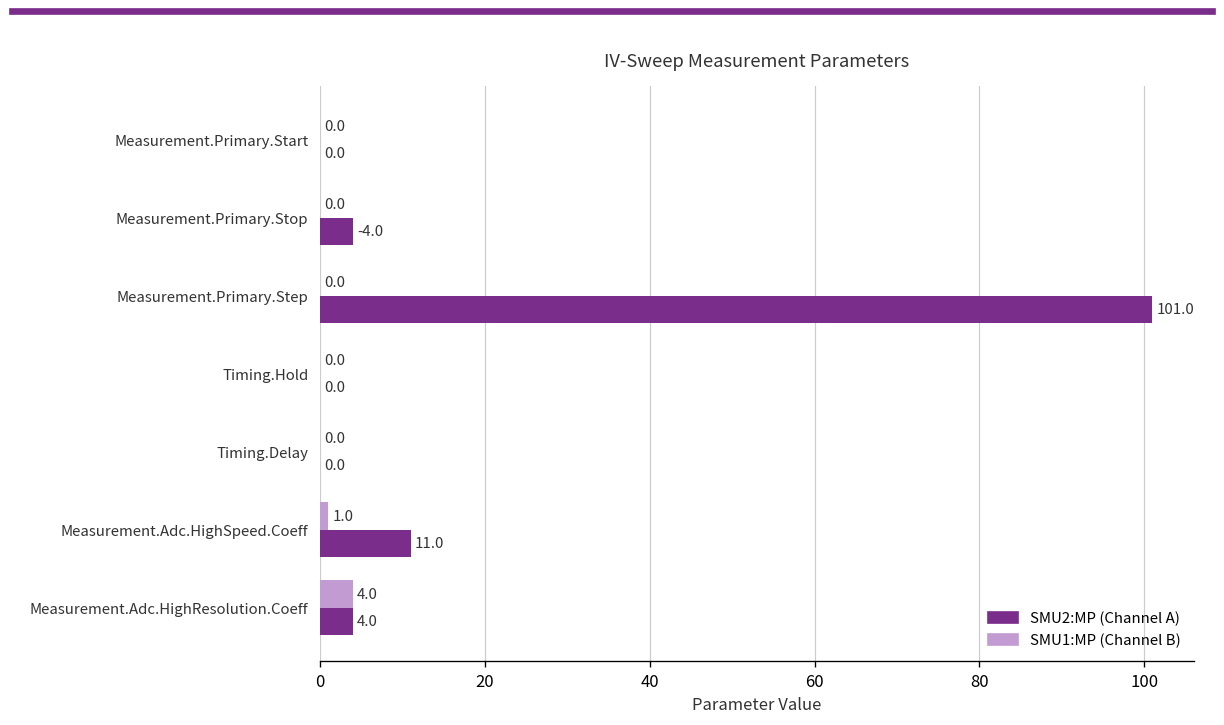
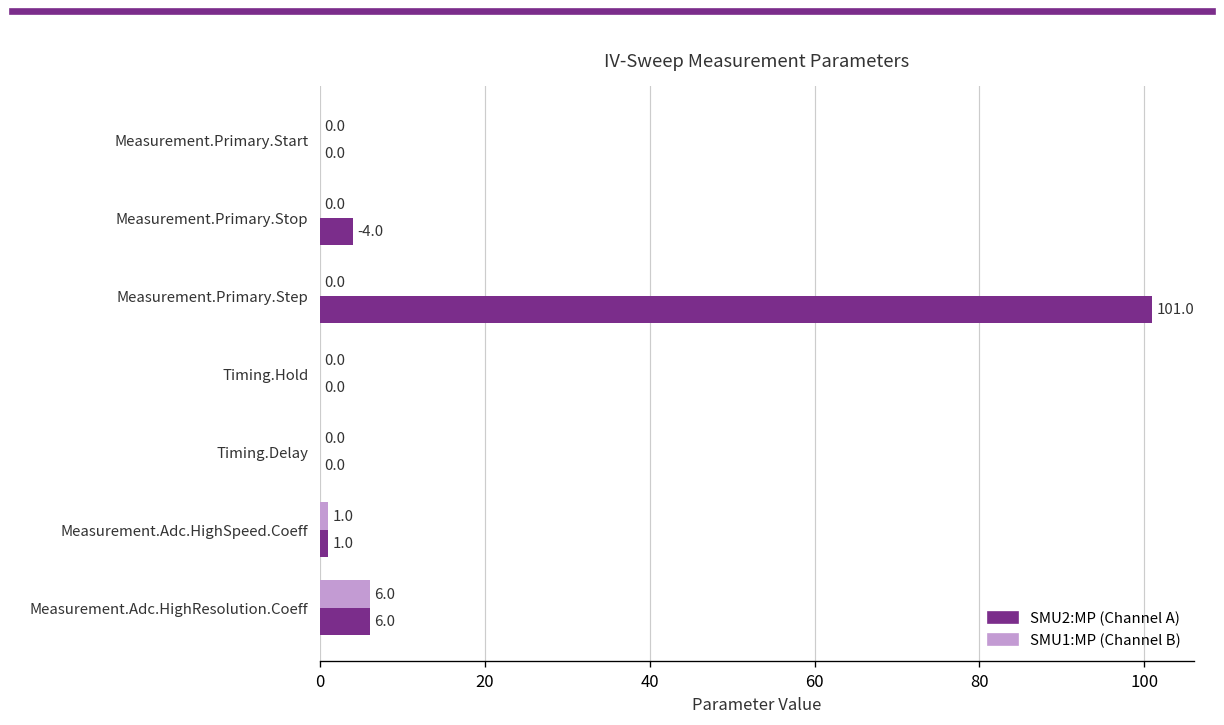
  {
    "SMU2:MP (Channel A)": {
      "Measurement.Primary.Start": 0.0,
      "Measurement.Primary.Step": 101.0,
      "Timing.Hold": 0.0,
      "Timing.Delay": 0.0,
-     "Measurement.Adc.HighSpeed.Coeff": 11.0,
-     "Measurement.Adc.HighResolution.Coeff": 4.0
+     "Measurement.Adc.HighSpeed.Coeff": 1.0,
+     "Measurement.Adc.HighResolution.Coeff": 6.0
    },
    "SMU1:MP (Channel B)": {
      "Measurement.Primary.Start": 0.0,
      "Measurement.Primary.Stop": 0.0,
      "Measurement.Primary.Step": 0.0,
      "Timing.Hold": 0.0,
      "Timing.Delay": 0.0,
      "Measurement.Adc.HighSpeed.Coeff": 1.0,
-     "Measurement.Adc.HighResolution.Coeff": 4.0
+     "Measurement.Adc.HighResolution.Coeff": 6.0
    }
  }
